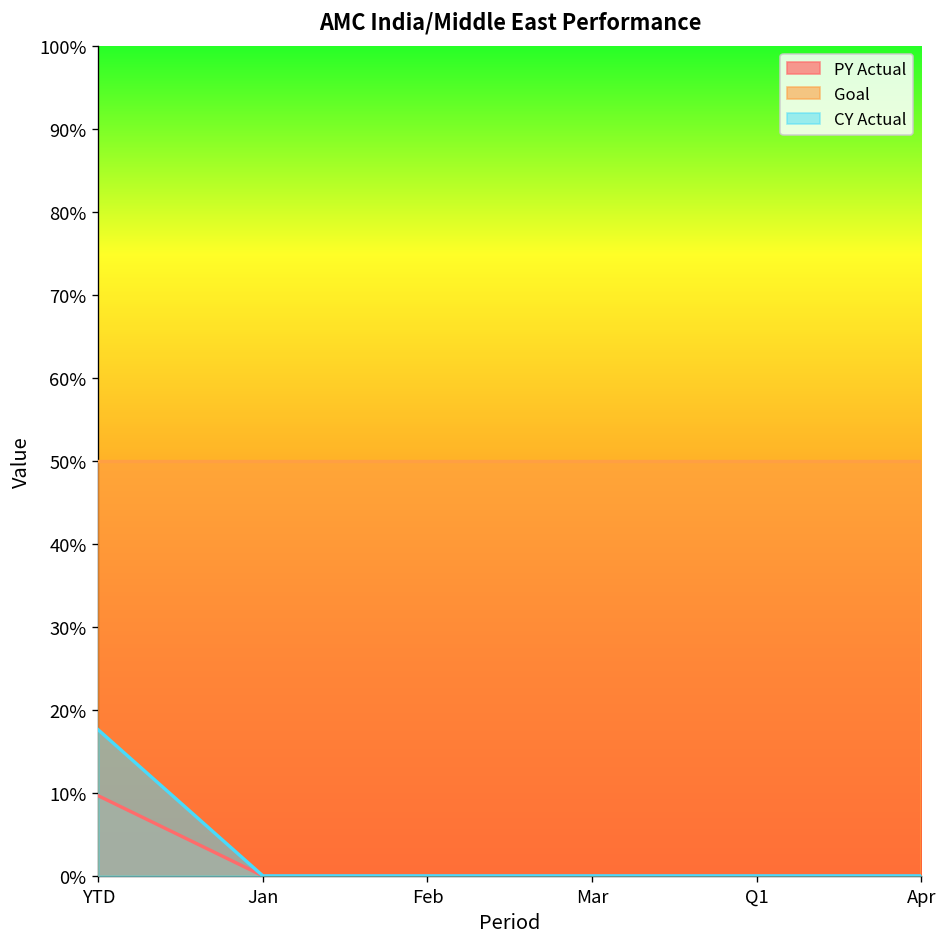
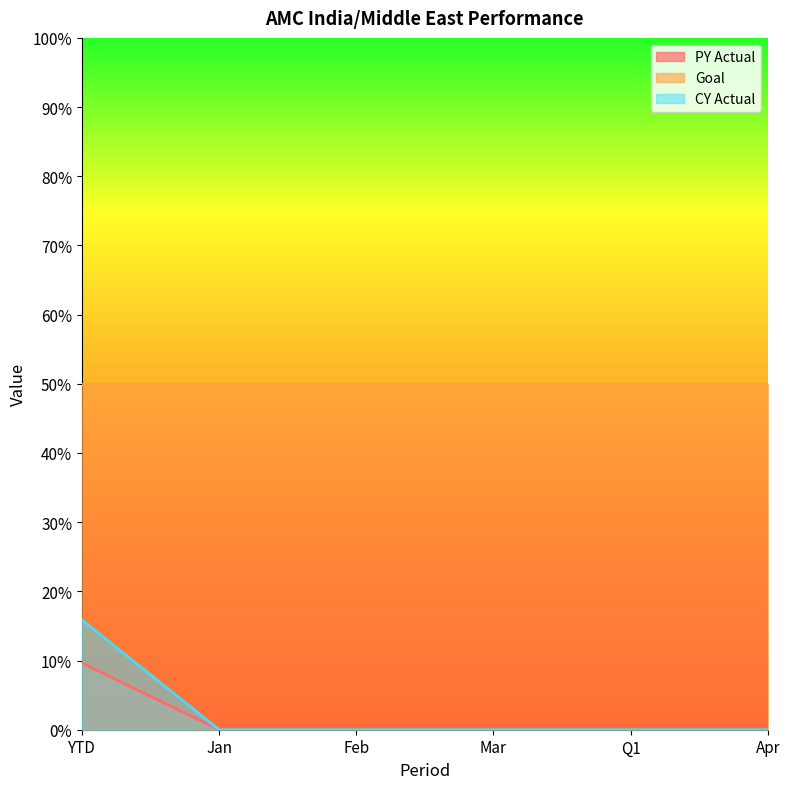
  {
    "PY Actual": {
      "YTD": "10%"
    },
    "Goal": {
      "YTD": "50%",
      "Jan": "50%",
      "Feb": "50%",
      "Mar": "50%",
      "Q1": "50%",
      "Apr": "50%"
    },
    "CY Actual": {
-     "YTD": "18%"
+     "YTD": "16%"
    }
  }
